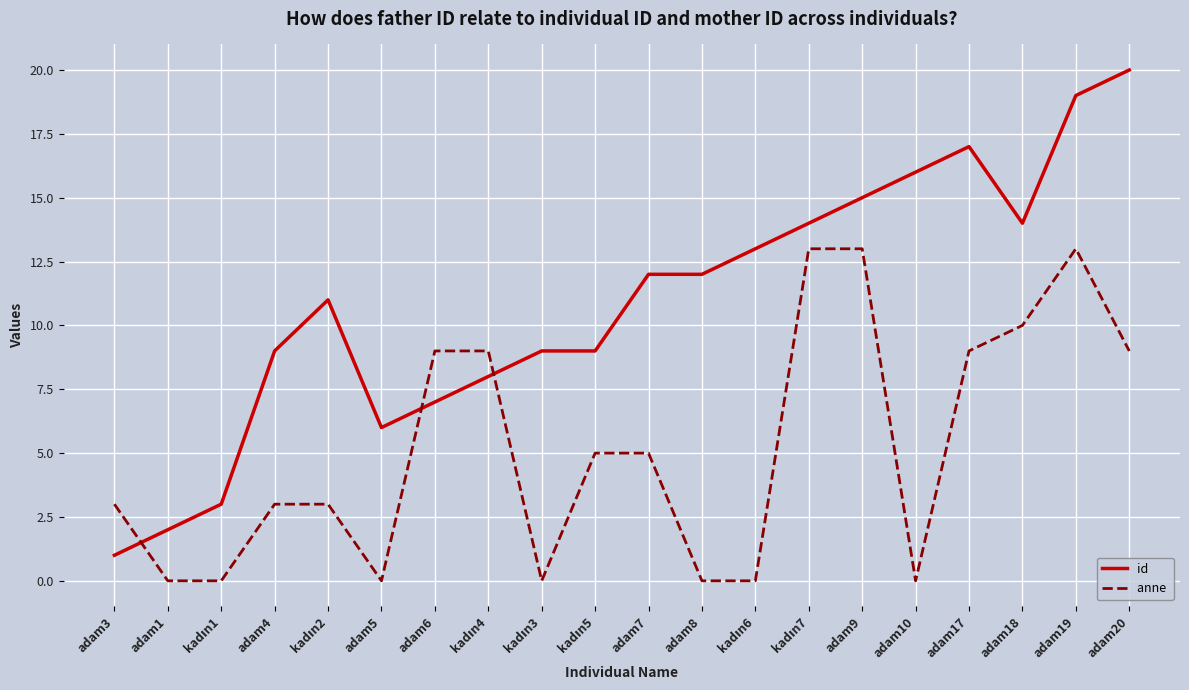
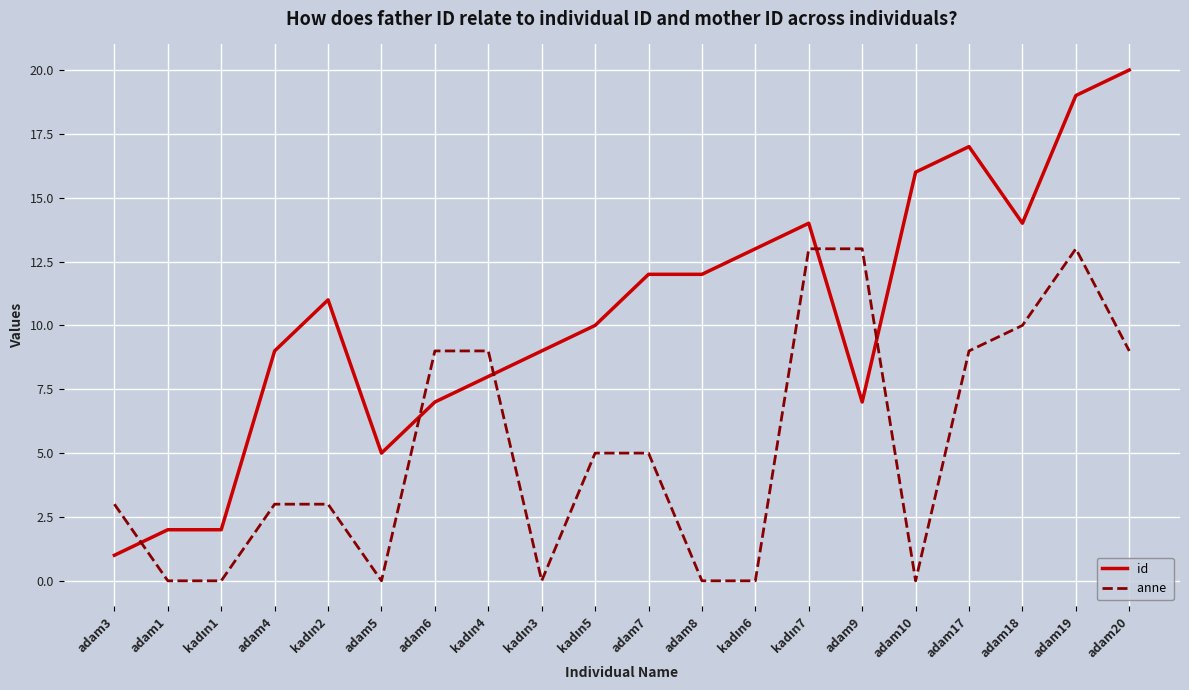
  {
    "id": {
      "adam3": 1,
      "adam1": 2,
-     "kadın1": 3,
+     "kadın1": 2,
      "adam4": 9,
      "kadın2": 11,
-     "adam5": 6,
+     "adam5": 5,
      "adam6": 7,
      "kadın4": 8,
      "kadın3": 9,
-     "kadın5": 9,
+     "kadın5": 10,
      "adam7": 12,
      "adam8": 12,
      "kadın6": 13,
      "kadın7": 14,
-     "adam9": 15,
+     "adam9": 7,
      "adam10": 16,
      "adam17": 17,
      "adam18": 14,
      "adam19": 19,
      "adam20": 20
    },
    "anne": {
      "adam3": 3,
      "adam1": 0,
      "kadın1": 0,
      "adam4": 3,
      "kadın2": 3,
      "adam5": 0,
      "adam6": 9,
      "kadın4": 9,
      "kadın3": 0,
      "kadın5": 5,
      "adam7": 5,
      "adam8": 0,
      "kadın6": 0,
      "kadın7": 13,
      "adam9": 13,
      "adam10": 0,
      "adam17": 9,
      "adam18": 10,
      "adam19": 13,
      "adam20": 9
    }
  }
